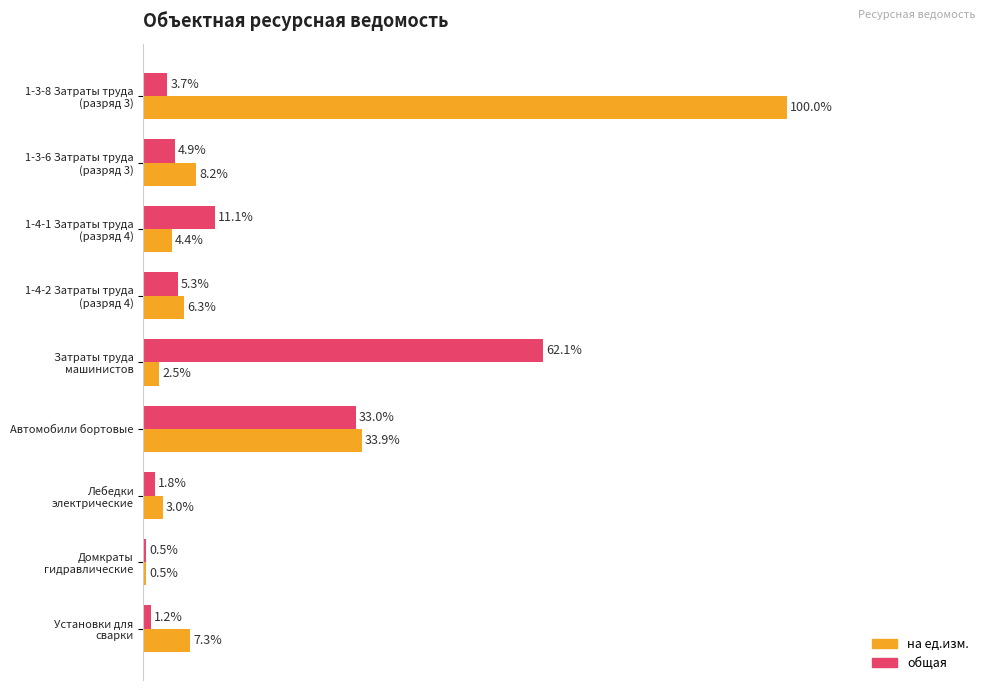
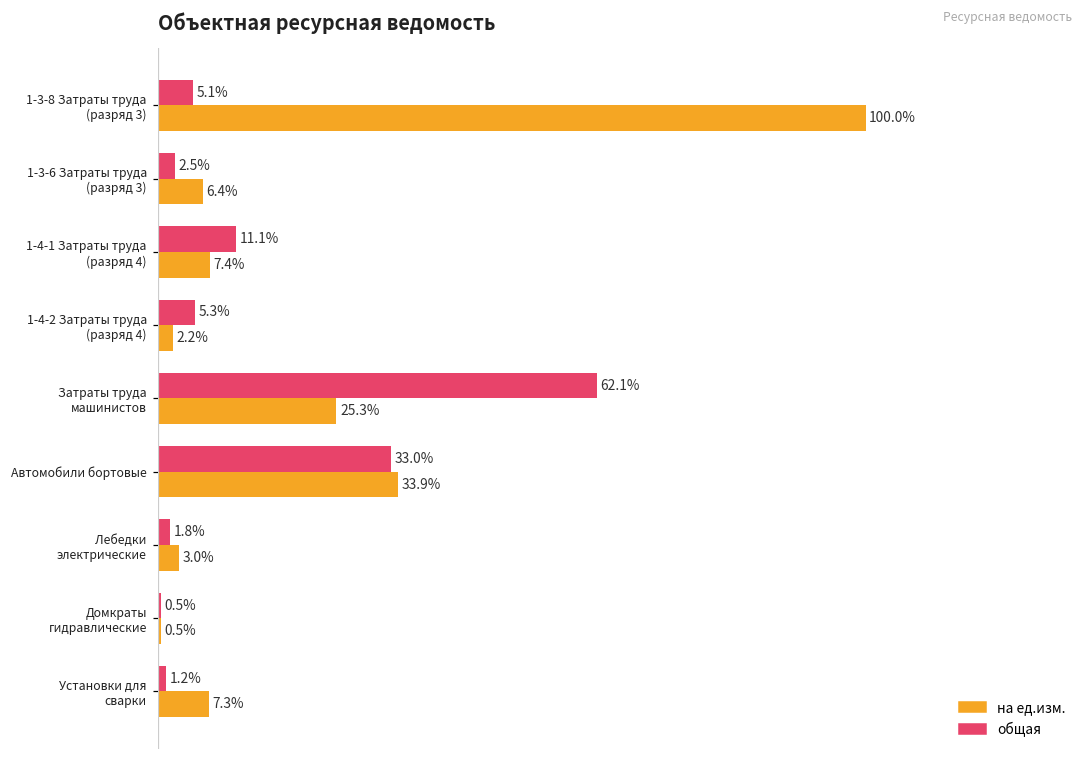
  {
    "на ед.изм.": {
      "1-3-8 Затраты труда (разряд 3)": "100.0%",
-     "1-3-6 Затраты труда (разряд 3)": "8.2%",
-     "1-4-1 Затраты труда (разряд 4)": "4.4%",
-     "1-4-2 Затраты труда (разряд 4)": "6.3%",
-     "Затраты труда машинистов": "2.5%",
+     "1-3-6 Затраты труда (разряд 3)": "6.4%",
+     "1-4-1 Затраты труда (разряд 4)": "7.4%",
+     "1-4-2 Затраты труда (разряд 4)": "2.2%",
+     "Затраты труда машинистов": "25.3%",
      "Автомобили бортовые": "33.9%",
      "Лебедки электрические": "3.0%",
      "Домкраты гидравлические": "0.5%",
      "Установки для сварки": "7.3%"
    },
    "общая": {
-     "1-3-8 Затраты труда (разряд 3)": "3.7%",
-     "1-3-6 Затраты труда (разряд 3)": "4.9%",
+     "1-3-8 Затраты труда (разряд 3)": "5.1%",
+     "1-3-6 Затраты труда (разряд 3)": "2.5%",
      "1-4-1 Затраты труда (разряд 4)": "11.1%",
      "1-4-2 Затраты труда (разряд 4)": "5.3%",
      "Затраты труда машинистов": "62.1%",
      "Автомобили бортовые": "33.0%",
      "Лебедки электрические": "1.8%",
      "Домкраты гидравлические": "0.5%",
      "Установки для сварки": "1.2%"
    }
  }
